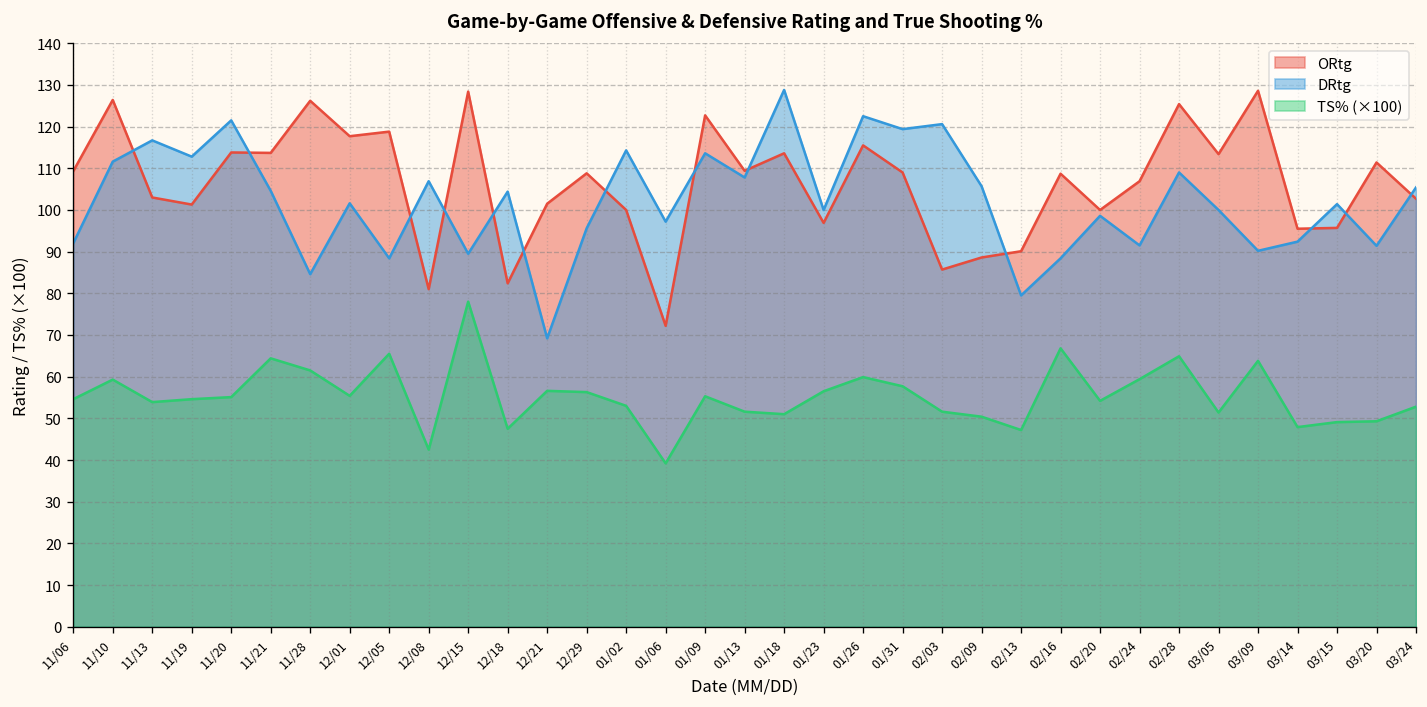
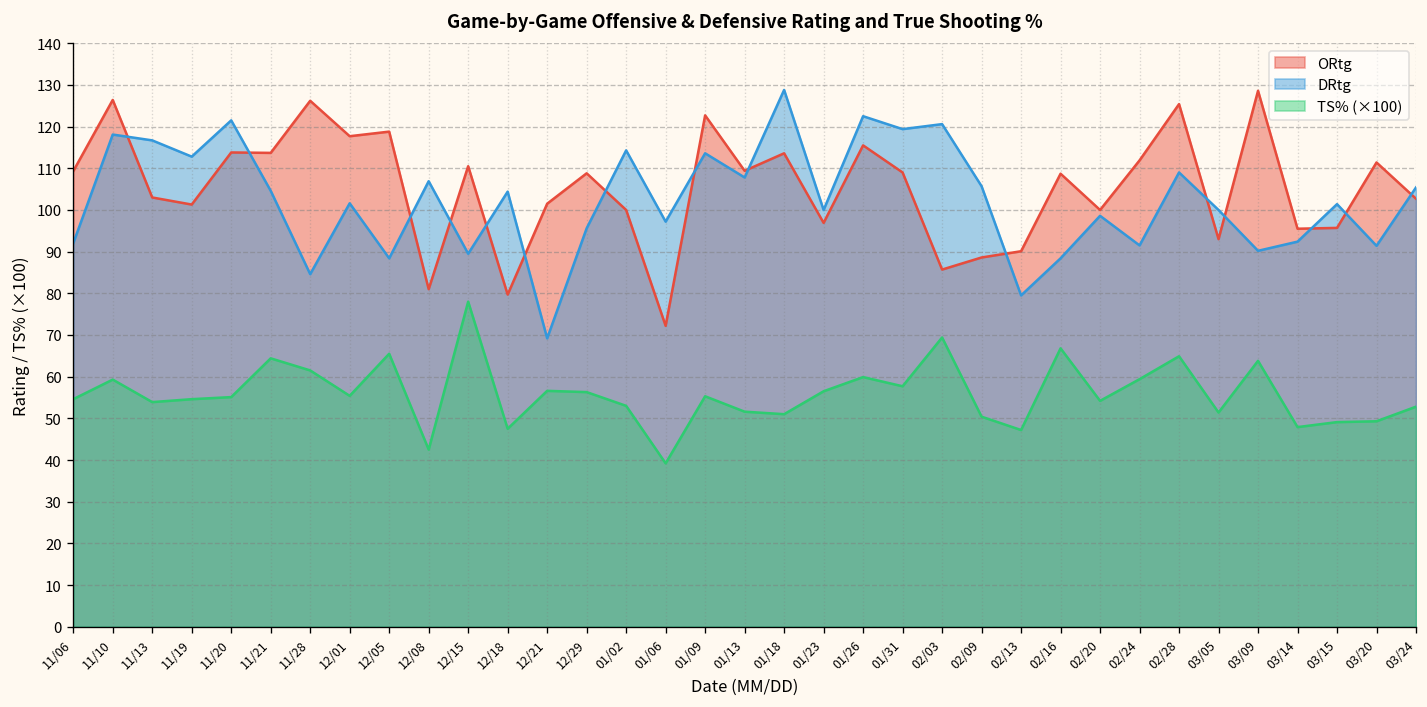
  {
    "ORtg": {
      "11/06": 109,
      "11/10": 126,
      "11/13": 103,
      "11/19": 101,
      "11/20": 114,
      "11/21": 114,
      "11/28": 126,
      "12/01": 118,
      "12/05": 119,
      "12/08": 81,
-     "12/15": 128,
-     "12/18": 82,
+     "12/15": 111,
+     "12/18": 80,
      "12/21": 102,
      "12/29": 109,
      "01/02": 100,
      "01/06": 72,
      "01/09": 123,
      "01/13": 109,
      "01/18": 114,
      "01/23": 97,
      "01/26": 116,
      "01/31": 109,
      "02/03": 86,
      "02/09": 89,
      "02/13": 90,
      "02/16": 109,
      "02/20": 100,
-     "02/24": 107,
+     "02/24": 112,
      "02/28": 125,
-     "03/05": 113,
+     "03/05": 93,
      "03/09": 129,
      "03/14": 96,
      "03/15": 96,
      "03/20": 111,
      "03/24": 103
    },
    "DRtg": {
      "11/06": 92,
-     "11/10": 112,
+     "11/10": 118,
      "11/13": 117,
      "11/19": 113,
      "11/20": 122,
      "11/21": 105,
      "11/28": 85,
      "12/01": 102,
      "12/05": 88,
      "12/08": 107,
      "12/15": 90,
      "12/18": 104,
      "12/21": 69,
      "12/29": 96,
      "01/02": 114,
      "01/06": 97,
      "01/09": 114,
      "01/13": 108,
      "01/18": 129,
      "01/23": 100,
      "01/26": 123,
      "01/31": 119,
      "02/03": 121,
      "02/09": 106,
      "02/13": 80,
      "02/16": 88,
      "02/20": 99,
      "02/24": 92,
      "02/28": 109,
      "03/05": 100,
      "03/09": 90,
      "03/14": 92,
      "03/15": 101,
      "03/20": 91,
      "03/24": 105
    },
    "TS% (×100)": {
      "11/06": 55,
      "11/10": 59,
      "11/13": 54,
      "11/19": 55,
      "11/20": 55,
      "11/21": 64,
      "11/28": 62,
      "12/01": 55,
      "12/05": 66,
      "12/08": 43,
      "12/15": 78,
      "12/18": 48,
      "12/21": 57,
      "12/29": 56,
      "01/02": 53,
      "01/06": 39,
      "01/09": 55,
      "01/13": 52,
      "01/18": 51,
      "01/23": 56,
      "01/26": 60,
      "01/31": 58,
-     "02/03": 52,
+     "02/03": 69,
      "02/09": 50,
      "02/13": 47,
      "02/16": 67,
      "02/20": 54,
      "02/24": 59,
      "02/28": 65,
      "03/05": 51,
      "03/09": 64,
      "03/14": 48,
      "03/15": 49,
      "03/20": 49,
      "03/24": 53
    }
  }
